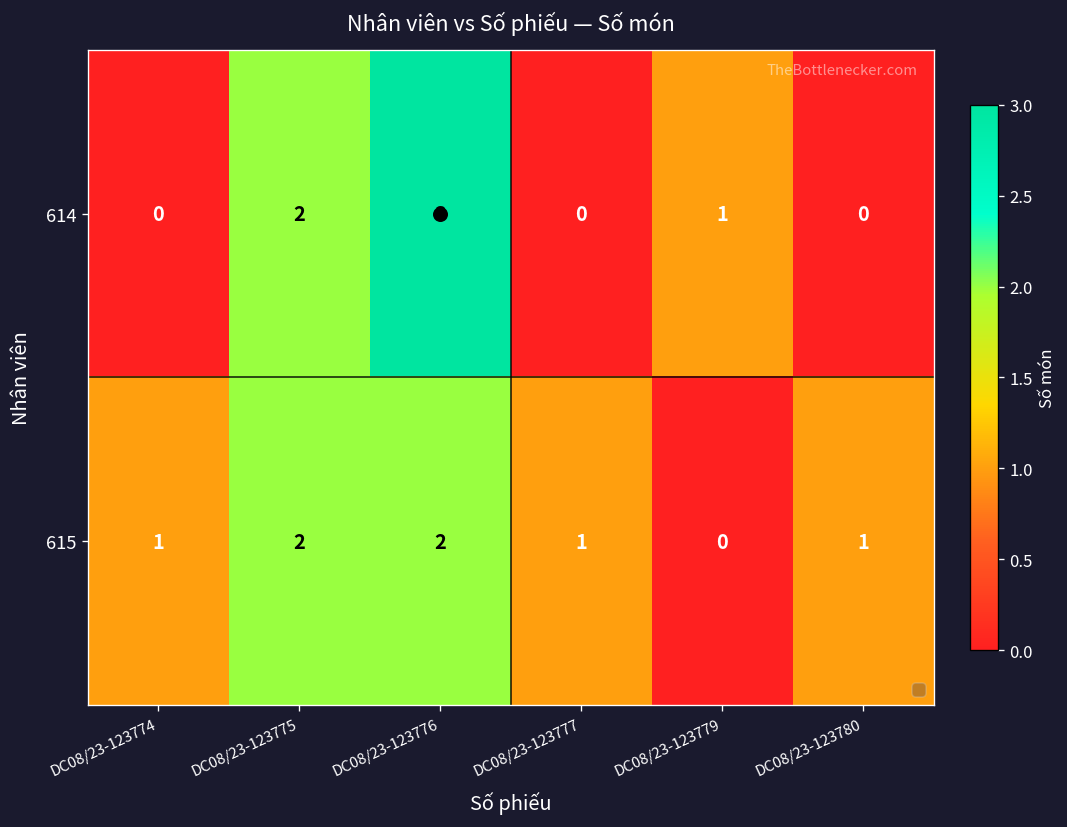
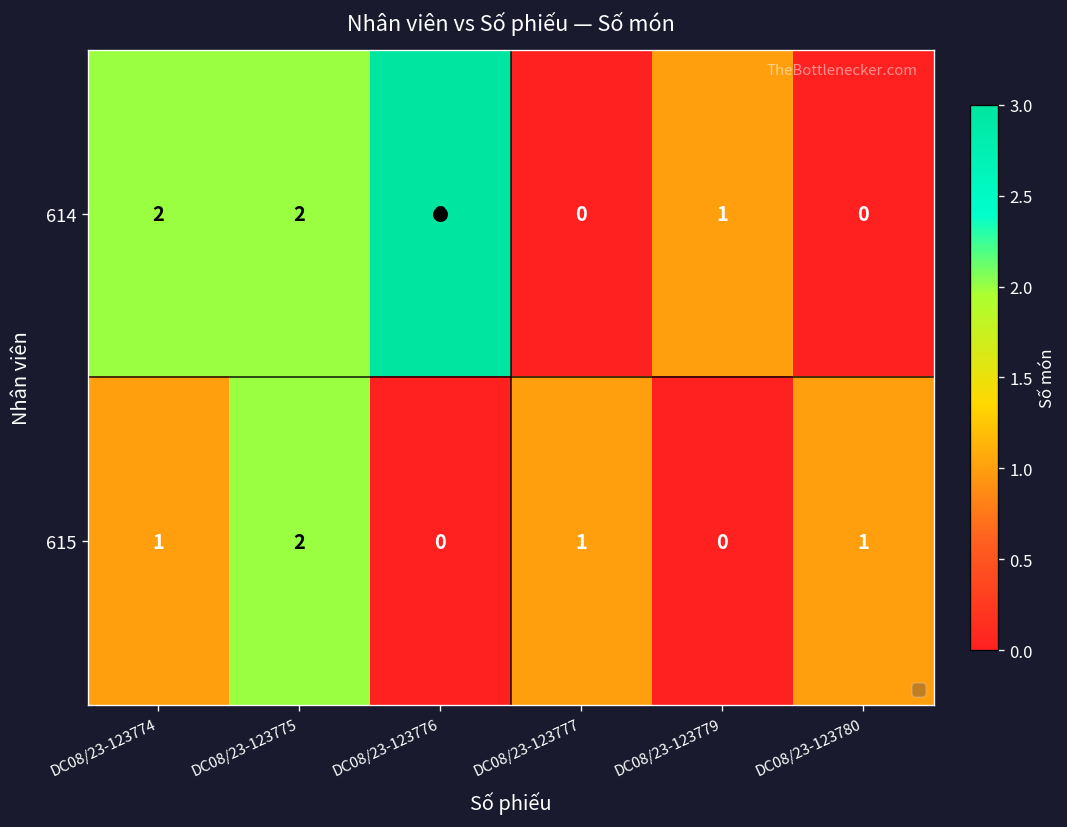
  {
    "614": {
-     "DC08/23-123774": 0,
+     "DC08/23-123774": 2,
      "DC08/23-123775": 2,
      "DC08/23-123777": 0,
      "DC08/23-123779": 1
    },
    "615": {
      "DC08/23-123774": 1,
      "DC08/23-123775": 2,
-     "DC08/23-123776": 2,
+     "DC08/23-123776": 0,
      "DC08/23-123777": 1,
      "DC08/23-123779": 0,
      "DC08/23-123780": 1
    }
  }
